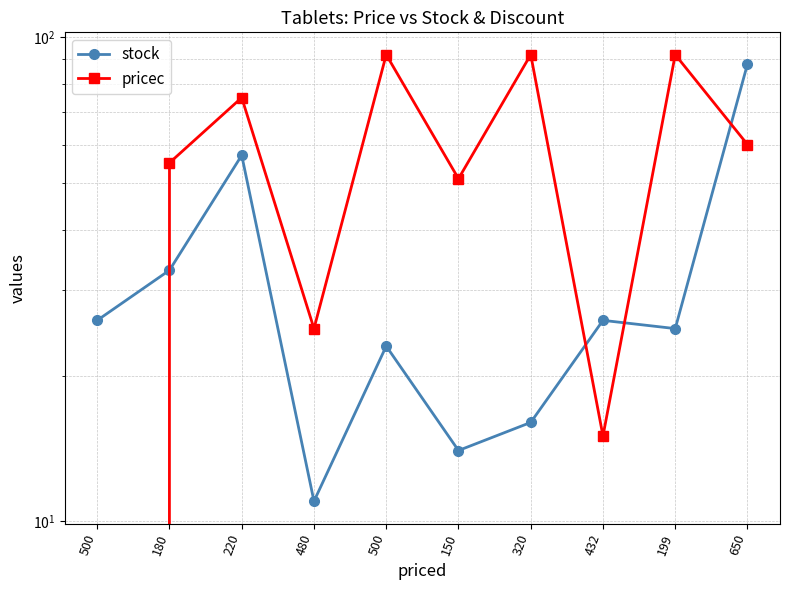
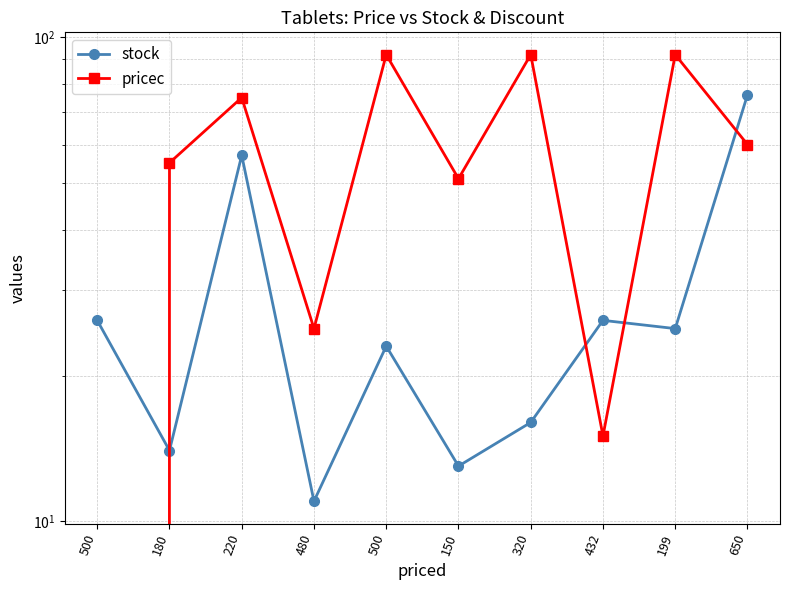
  {
    "stock": {
-     "180": 33,
+     "180": 14,
      "220": 57,
      "480": 11,
-     "150": 14,
+     "150": 13,
      "320": 16,
      "432": 26,
      "199": 25,
-     "650": 88
+     "650": 76
    },
    "pricec": {
      "180": 55,
      "220": 75,
      "480": 25,
      "150": 51,
      "320": 92,
      "432": 15,
      "199": 92,
      "650": 60
    }
  }
